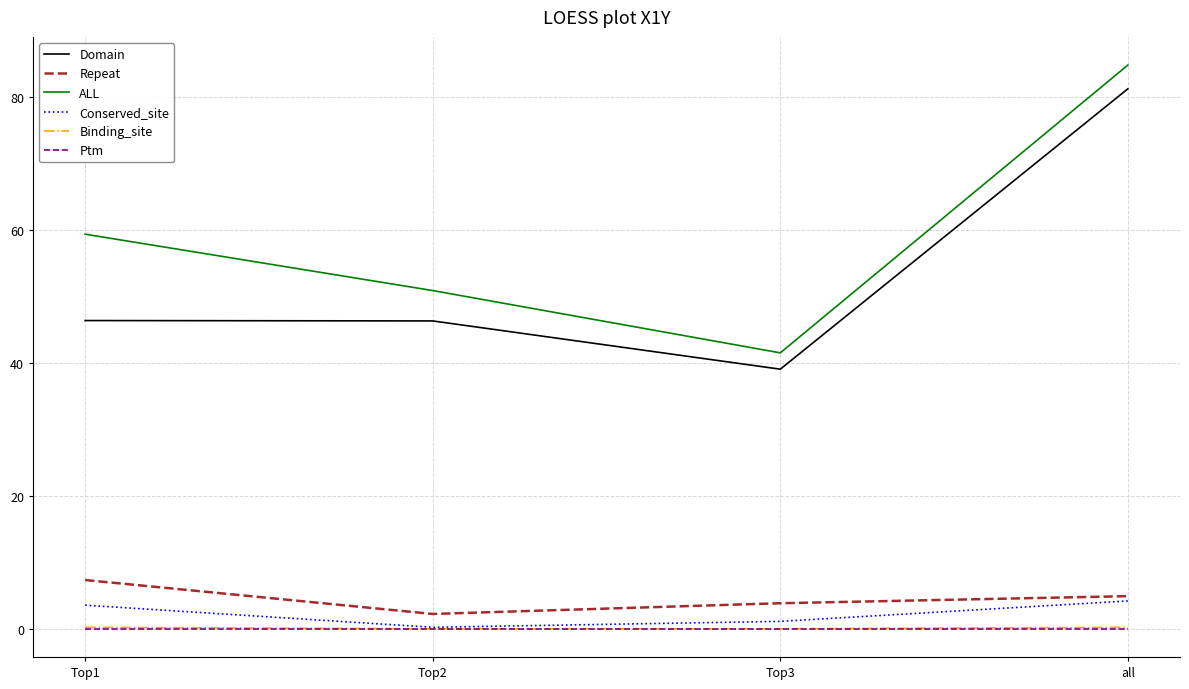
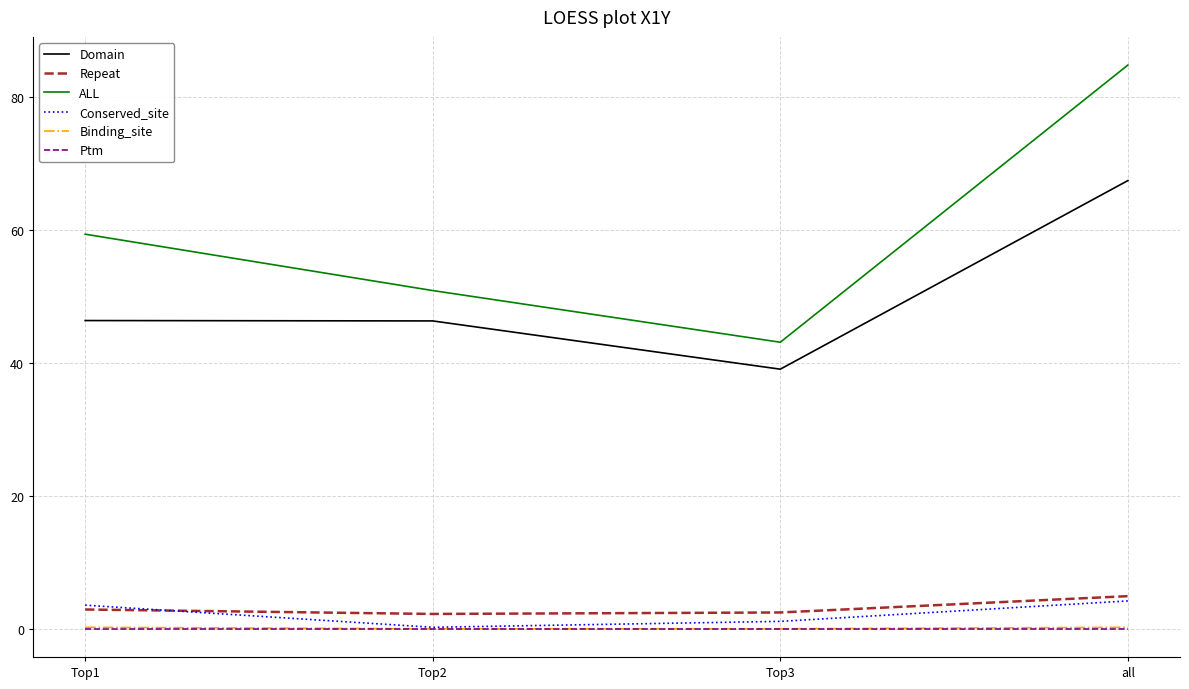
  {
    "Domain": {
      "Top1": 46,
      "Top2": 46,
      "Top3": 39,
-     "all": 81
+     "all": 67
    },
    "Repeat": {
-     "Top1": 7,
+     "Top1": 3,
      "Top2": 2,
-     "Top3": 4,
+     "Top3": 2,
      "all": 5
    },
    "ALL": {
      "Top1": 59,
      "Top2": 51,
-     "Top3": 42,
+     "Top3": 43,
      "all": 85
    },
    "Conserved_site": {
      "Top1": 4,
      "Top3": 1,
      "all": 4
    }
  }
